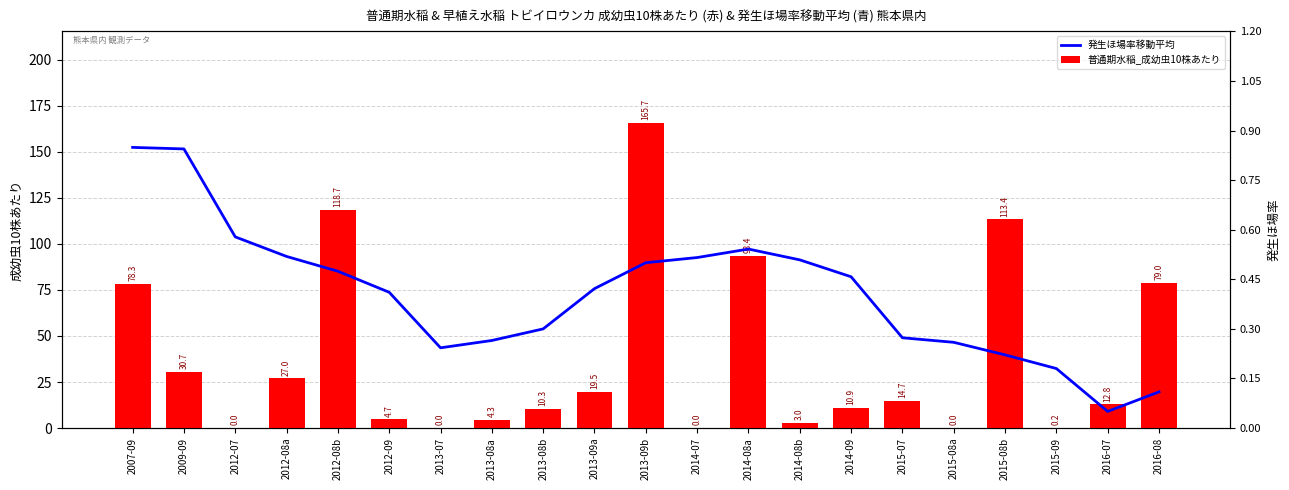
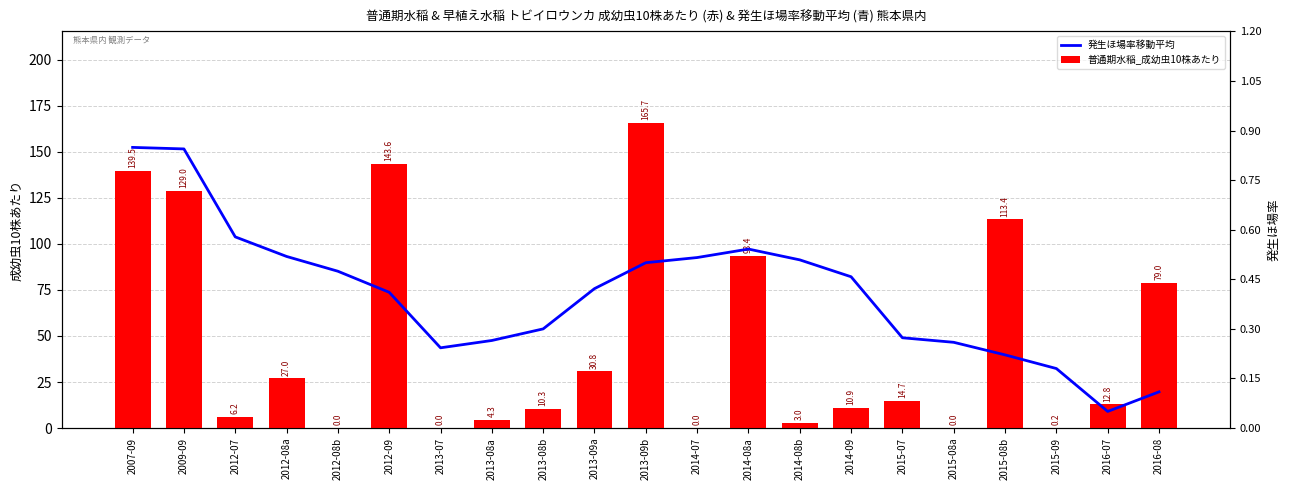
  {
    "普通期水稲_成幼虫10株あたり": {
-     "2007-09": 78.3,
-     "2009-09": 30.7,
-     "2012-07": 0.0,
+     "2007-09": 139.5,
+     "2009-09": 129.0,
+     "2012-07": 6.2,
      "2012-08a": 27.0,
-     "2012-08b": 118.7,
-     "2012-09": 4.7,
+     "2012-08b": 0.0,
+     "2012-09": 143.6,
      "2013-07": 0.0,
      "2013-08a": 4.3,
      "2013-08b": 10.3,
-     "2013-09a": 19.5,
+     "2013-09a": 30.8,
      "2013-09b": 165.7,
      "2014-07": 0.0,
      "2014-08b": 3.0,
      "2014-09": 10.9,
      "2015-07": 14.7,
      "2015-08a": 0.0,
      "2015-08b": 113.4,
      "2015-09": 0.2,
      "2016-07": 12.8,
      "2016-08": 79.0
    }
  }
